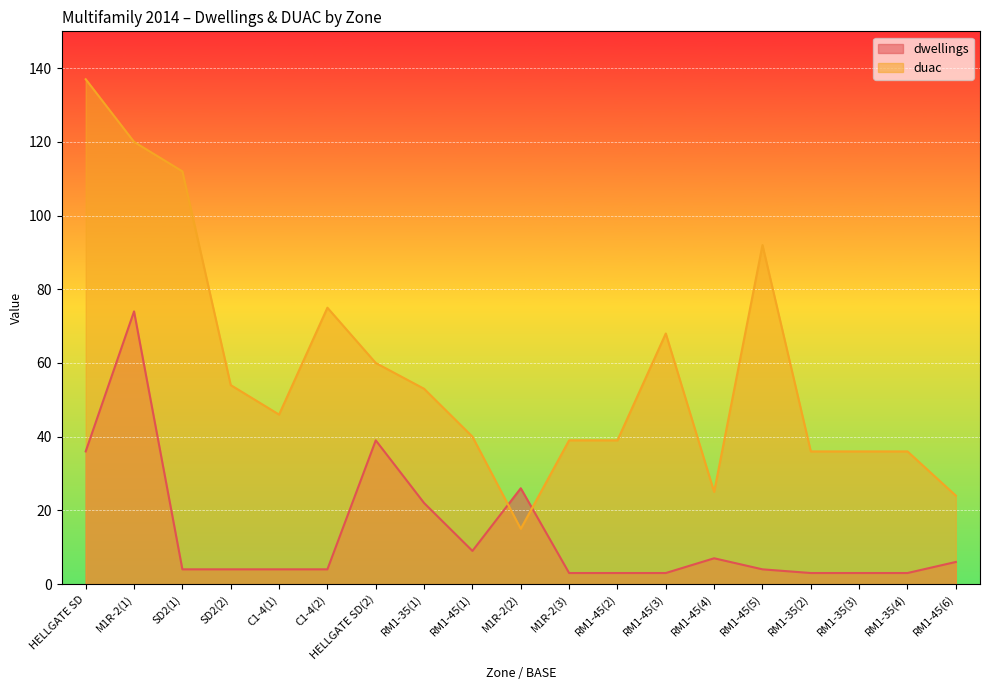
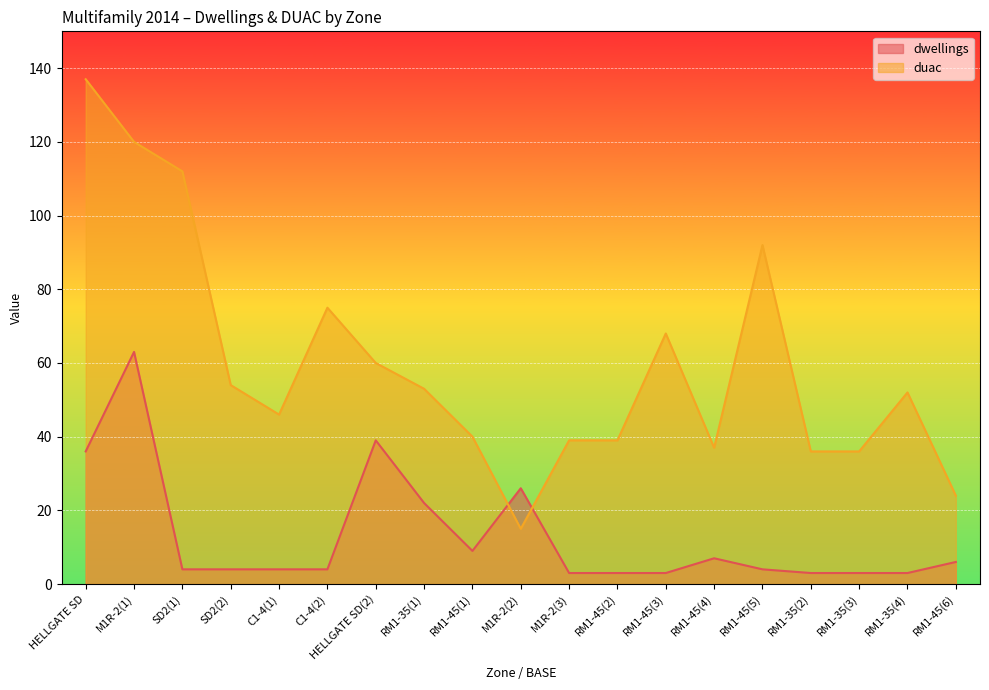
  {
    "dwellings": {
      "HELLGATE SD": 36,
-     "M1R-2(1)": 74,
+     "M1R-2(1)": 63,
      "SD2(1)": 4,
      "SD2(2)": 4,
      "C1-4(1)": 4,
      "C1-4(2)": 4,
      "HELLGATE SD(2)": 39,
      "RM1-35(1)": 22,
      "RM1-45(1)": 9,
      "M1R-2(2)": 26,
      "M1R-2(3)": 3,
      "RM1-45(2)": 3,
      "RM1-45(3)": 3,
      "RM1-45(4)": 7,
      "RM1-45(5)": 4,
      "RM1-35(2)": 3,
      "RM1-35(3)": 3,
      "RM1-35(4)": 3,
      "RM1-45(6)": 6
    },
    "duac": {
      "HELLGATE SD": 137,
      "M1R-2(1)": 120,
      "SD2(1)": 112,
      "SD2(2)": 54,
      "C1-4(1)": 46,
      "C1-4(2)": 75,
      "HELLGATE SD(2)": 60,
      "RM1-35(1)": 53,
      "RM1-45(1)": 40,
      "M1R-2(2)": 15,
      "M1R-2(3)": 39,
      "RM1-45(2)": 39,
      "RM1-45(3)": 68,
-     "RM1-45(4)": 25,
+     "RM1-45(4)": 37,
      "RM1-45(5)": 92,
      "RM1-35(2)": 36,
      "RM1-35(3)": 36,
-     "RM1-35(4)": 36,
+     "RM1-35(4)": 52,
      "RM1-45(6)": 24
    }
  }
